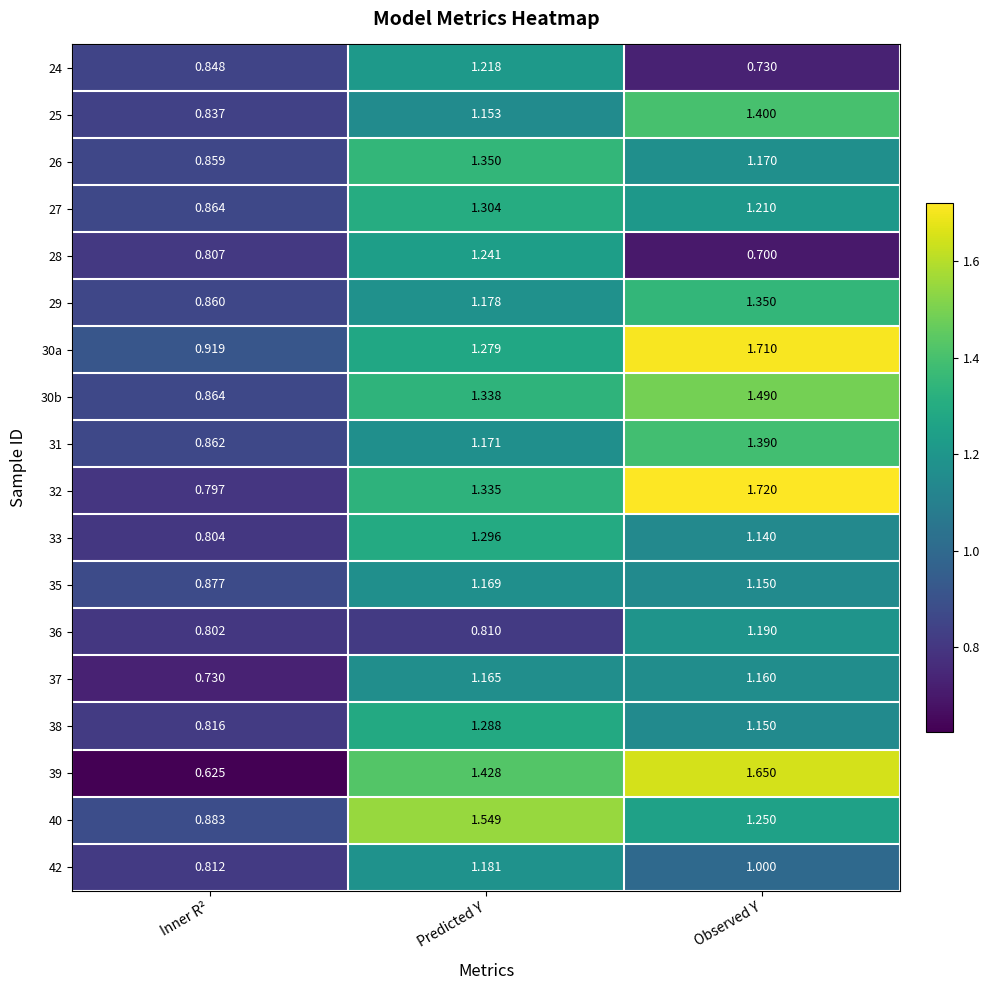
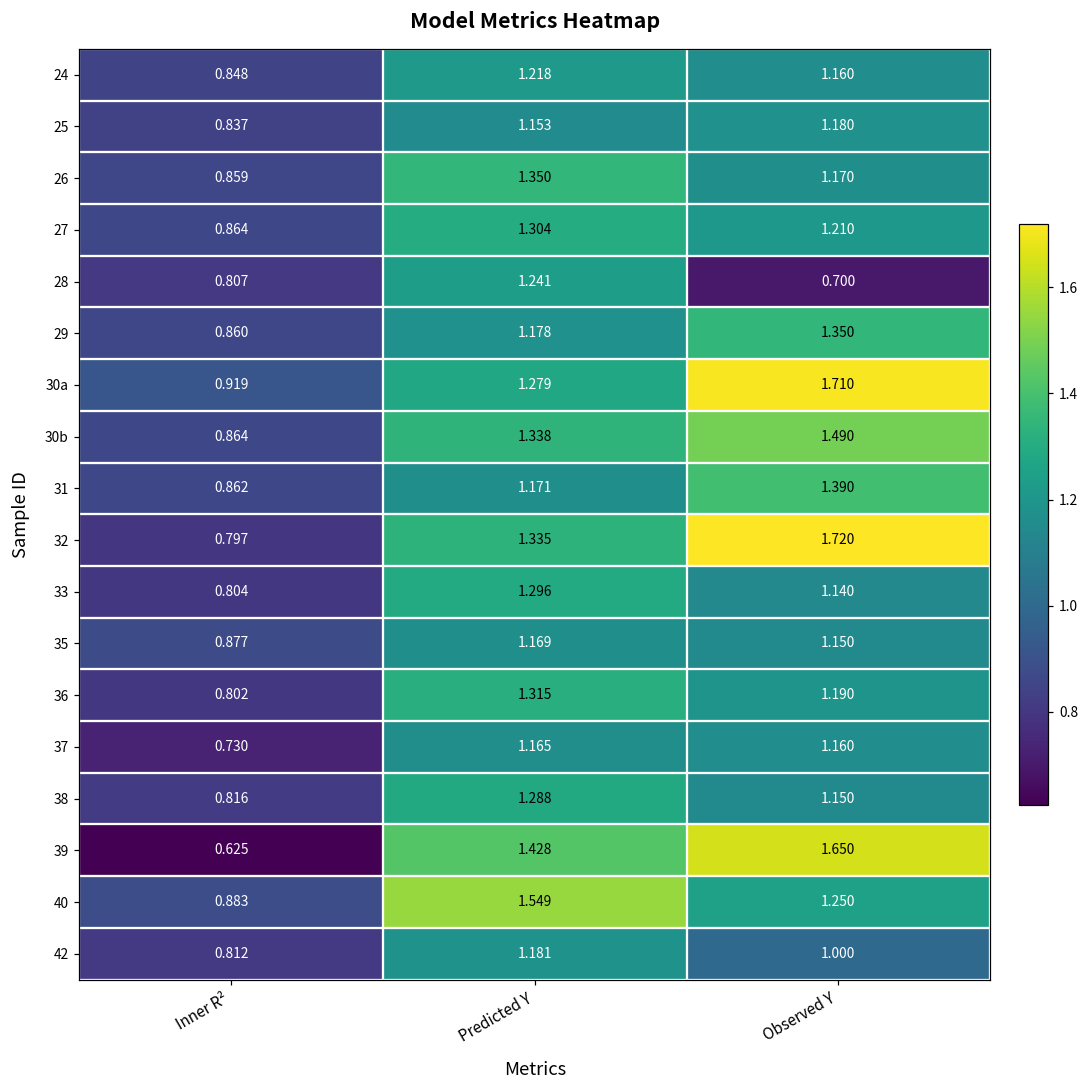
  {
    "24": {
      "Inner R²": 0.848,
      "Predicted Y": 1.218,
-     "Observed Y": 0.730
+     "Observed Y": 1.160
    },
    "25": {
      "Inner R²": 0.837,
      "Predicted Y": 1.153,
-     "Observed Y": 1.400
+     "Observed Y": 1.180
    },
    "26": {
      "Inner R²": 0.859,
      "Predicted Y": 1.350,
      "Observed Y": 1.170
    },
    "27": {
      "Inner R²": 0.864,
      "Predicted Y": 1.304,
      "Observed Y": 1.210
    },
    "28": {
      "Inner R²": 0.807,
      "Predicted Y": 1.241,
      "Observed Y": 0.700
    },
    "29": {
      "Inner R²": 0.860,
      "Predicted Y": 1.178,
      "Observed Y": 1.350
    },
    "30a": {
      "Inner R²": 0.919,
      "Predicted Y": 1.279,
      "Observed Y": 1.710
    },
    "30b": {
      "Inner R²": 0.864,
      "Predicted Y": 1.338,
      "Observed Y": 1.490
    },
    "31": {
      "Inner R²": 0.862,
      "Predicted Y": 1.171,
      "Observed Y": 1.390
    },
    "32": {
      "Inner R²": 0.797,
      "Predicted Y": 1.335,
      "Observed Y": 1.720
    },
    "33": {
      "Inner R²": 0.804,
      "Predicted Y": 1.296,
      "Observed Y": 1.140
    },
    "35": {
      "Inner R²": 0.877,
      "Predicted Y": 1.169,
      "Observed Y": 1.150
    },
    "36": {
      "Inner R²": 0.802,
-     "Predicted Y": 0.810,
+     "Predicted Y": 1.315,
      "Observed Y": 1.190
    },
    "37": {
      "Inner R²": 0.730,
      "Predicted Y": 1.165,
      "Observed Y": 1.160
    },
    "38": {
      "Inner R²": 0.816,
      "Predicted Y": 1.288,
      "Observed Y": 1.150
    },
    "39": {
      "Inner R²": 0.625,
      "Predicted Y": 1.428,
      "Observed Y": 1.650
    },
    "40": {
      "Inner R²": 0.883,
      "Predicted Y": 1.549,
      "Observed Y": 1.250
    },
    "42": {
      "Inner R²": 0.812,
      "Predicted Y": 1.181,
      "Observed Y": 1.000
    }
  }
